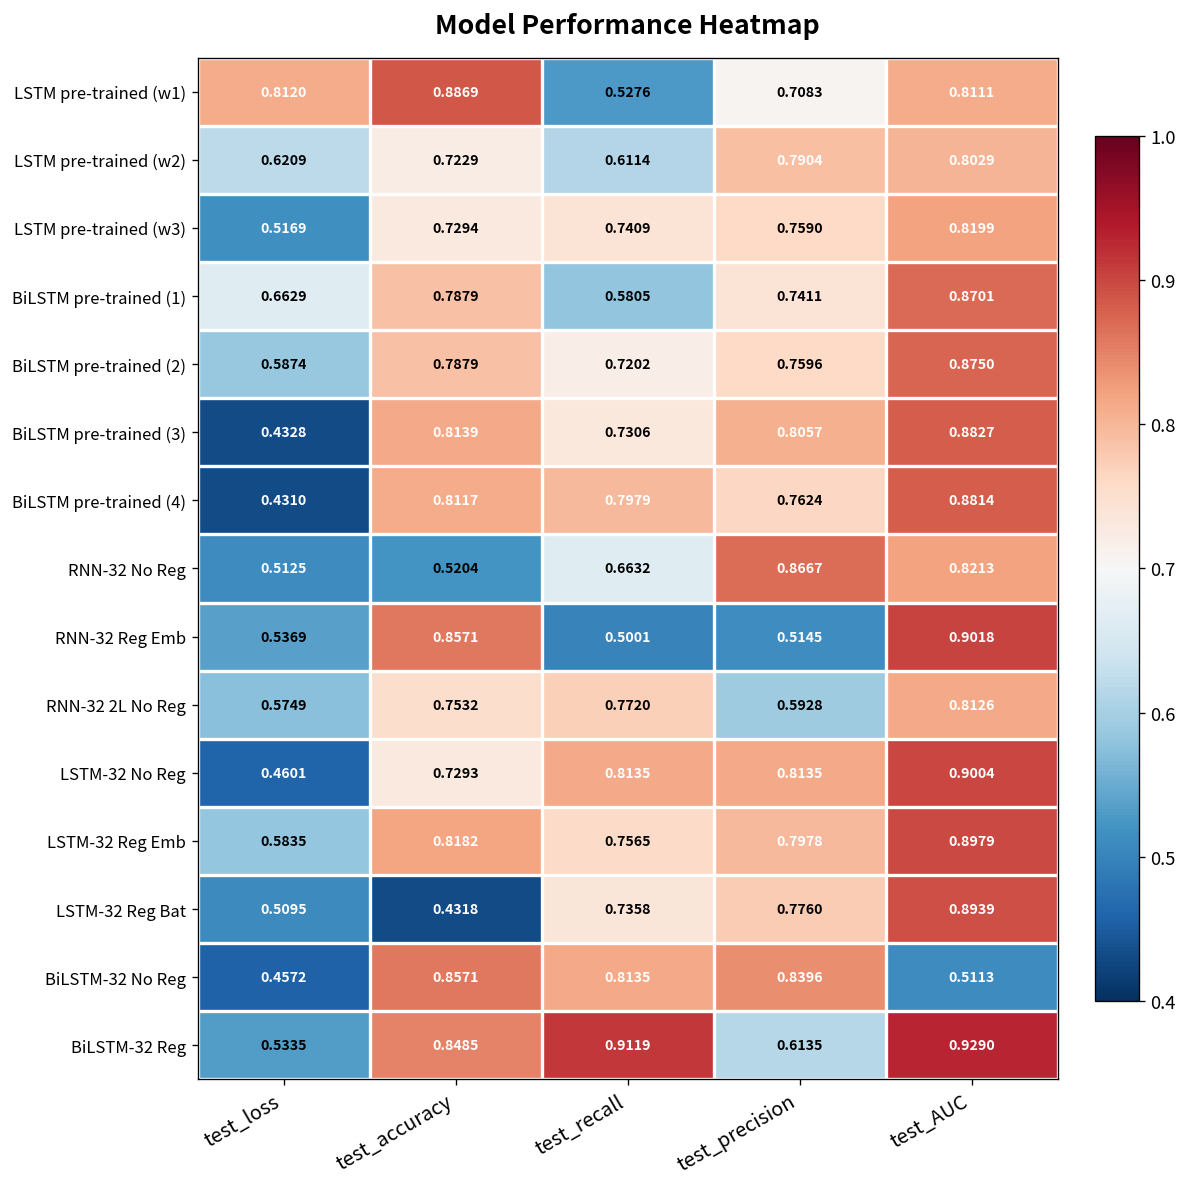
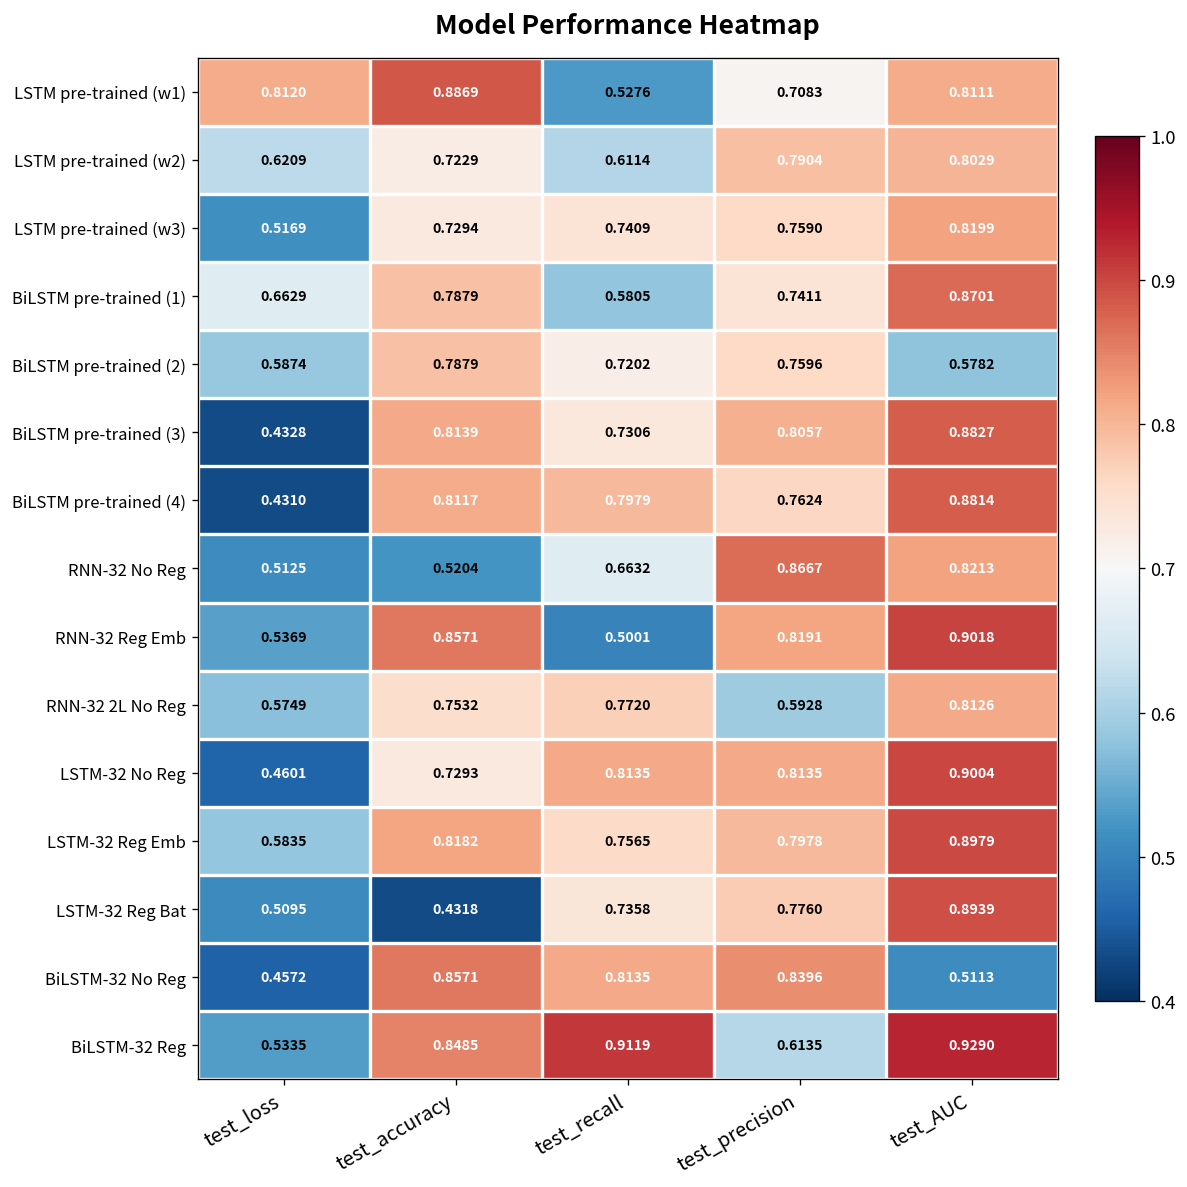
  {
    "LSTM pre-trained (w1)": {
      "test_loss": 0.8120,
      "test_accuracy": 0.8869,
      "test_recall": 0.5276,
      "test_precision": 0.7083,
      "test_AUC": 0.8111
    },
    "LSTM pre-trained (w2)": {
      "test_loss": 0.6209,
      "test_accuracy": 0.7229,
      "test_recall": 0.6114,
      "test_precision": 0.7904,
      "test_AUC": 0.8029
    },
    "LSTM pre-trained (w3)": {
      "test_loss": 0.5169,
      "test_accuracy": 0.7294,
      "test_recall": 0.7409,
      "test_precision": 0.7590,
      "test_AUC": 0.8199
    },
    "BiLSTM pre-trained (1)": {
      "test_loss": 0.6629,
      "test_accuracy": 0.7879,
      "test_recall": 0.5805,
      "test_precision": 0.7411,
      "test_AUC": 0.8701
    },
    "BiLSTM pre-trained (2)": {
      "test_loss": 0.5874,
      "test_accuracy": 0.7879,
      "test_recall": 0.7202,
      "test_precision": 0.7596,
-     "test_AUC": 0.8750
+     "test_AUC": 0.5782
    },
    "BiLSTM pre-trained (3)": {
      "test_loss": 0.4328,
      "test_accuracy": 0.8139,
      "test_recall": 0.7306,
      "test_precision": 0.8057,
      "test_AUC": 0.8827
    },
    "BiLSTM pre-trained (4)": {
      "test_loss": 0.4310,
      "test_accuracy": 0.8117,
      "test_recall": 0.7979,
      "test_precision": 0.7624,
      "test_AUC": 0.8814
    },
    "RNN-32 No Reg": {
      "test_loss": 0.5125,
      "test_accuracy": 0.5204,
      "test_recall": 0.6632,
      "test_precision": 0.8667,
      "test_AUC": 0.8213
    },
    "RNN-32 Reg Emb": {
      "test_loss": 0.5369,
      "test_accuracy": 0.8571,
      "test_recall": 0.5001,
-     "test_precision": 0.5145,
+     "test_precision": 0.8191,
      "test_AUC": 0.9018
    },
    "RNN-32 2L No Reg": {
      "test_loss": 0.5749,
      "test_accuracy": 0.7532,
      "test_recall": 0.7720,
      "test_precision": 0.5928,
      "test_AUC": 0.8126
    },
    "LSTM-32 No Reg": {
      "test_loss": 0.4601,
      "test_accuracy": 0.7293,
      "test_recall": 0.8135,
      "test_precision": 0.8135,
      "test_AUC": 0.9004
    },
    "LSTM-32 Reg Emb": {
      "test_loss": 0.5835,
      "test_accuracy": 0.8182,
      "test_recall": 0.7565,
      "test_precision": 0.7978,
      "test_AUC": 0.8979
    },
    "LSTM-32 Reg Bat": {
      "test_loss": 0.5095,
      "test_accuracy": 0.4318,
      "test_recall": 0.7358,
      "test_precision": 0.7760,
      "test_AUC": 0.8939
    },
    "BiLSTM-32 No Reg": {
      "test_loss": 0.4572,
      "test_accuracy": 0.8571,
      "test_recall": 0.8135,
      "test_precision": 0.8396,
      "test_AUC": 0.5113
    },
    "BiLSTM-32 Reg": {
      "test_loss": 0.5335,
      "test_accuracy": 0.8485,
      "test_recall": 0.9119,
      "test_precision": 0.6135,
      "test_AUC": 0.9290
    }
  }
